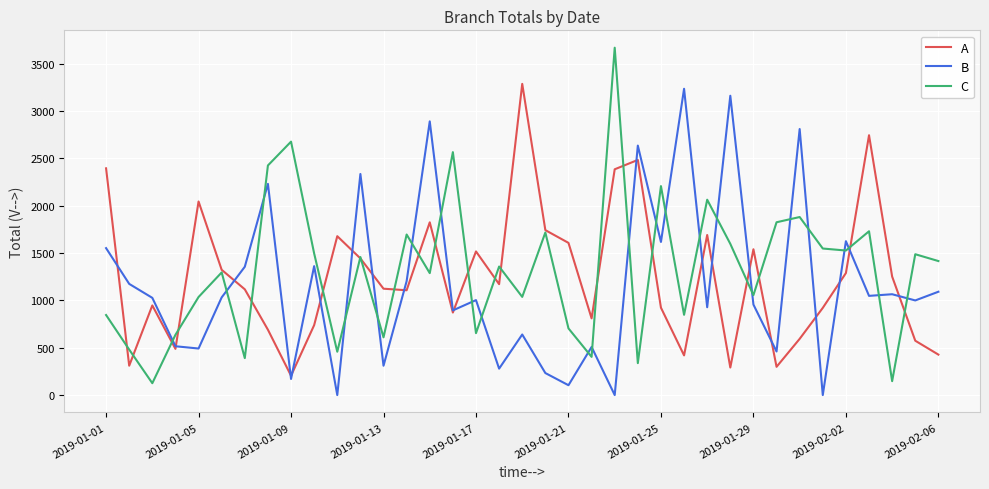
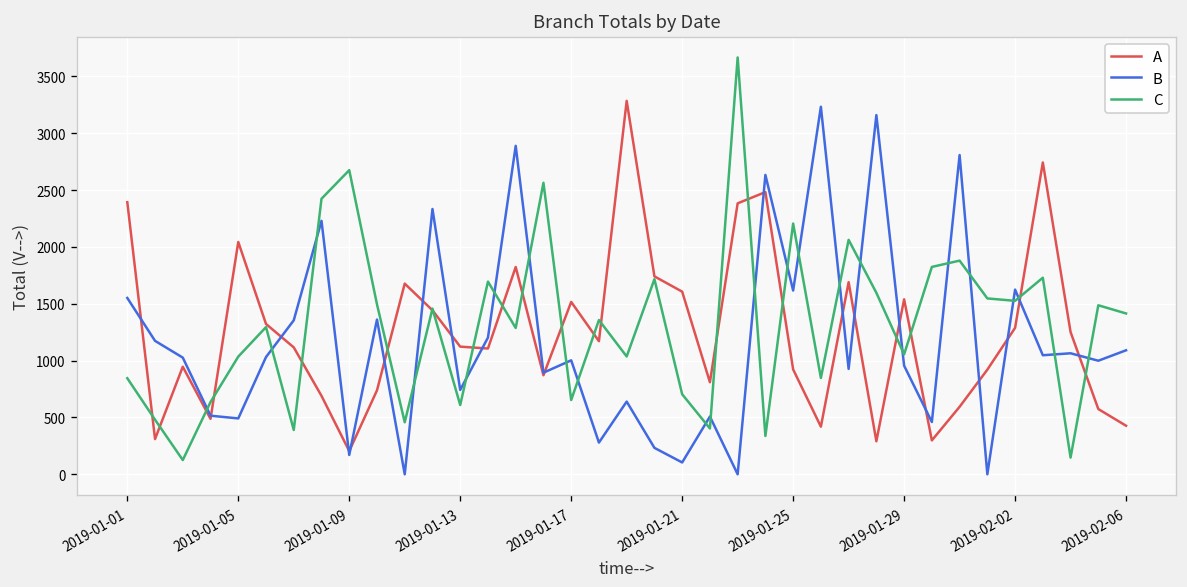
  {
    "A": {
      "2019-01-01": 2400,
      "2019-01-05": 2000,
      "2019-01-09": 200,
      "2019-01-13": 1100,
      "2019-01-17": 1500,
      "2019-01-21": 1600,
      "2019-01-25": 900,
      "2019-01-29": 1500,
      "2019-02-02": 1300,
      "2019-02-06": 400
    },
    "B": {
      "2019-01-01": 1600,
      "2019-01-05": 500,
      "2019-01-09": 200,
-     "2019-01-13": 300,
+     "2019-01-13": 700,
      "2019-01-17": 1000,
      "2019-01-21": 100,
      "2019-01-25": 1600,
      "2019-01-29": 1000,
      "2019-02-02": 1600,
      "2019-02-06": 1100
    },
    "C": {
      "2019-01-01": 800,
      "2019-01-05": 1000,
      "2019-01-09": 2700,
      "2019-01-13": 600,
      "2019-01-17": 700,
      "2019-01-21": 700,
      "2019-01-25": 2200,
      "2019-01-29": 1100,
      "2019-02-02": 1500,
      "2019-02-06": 1400
    }
  }
